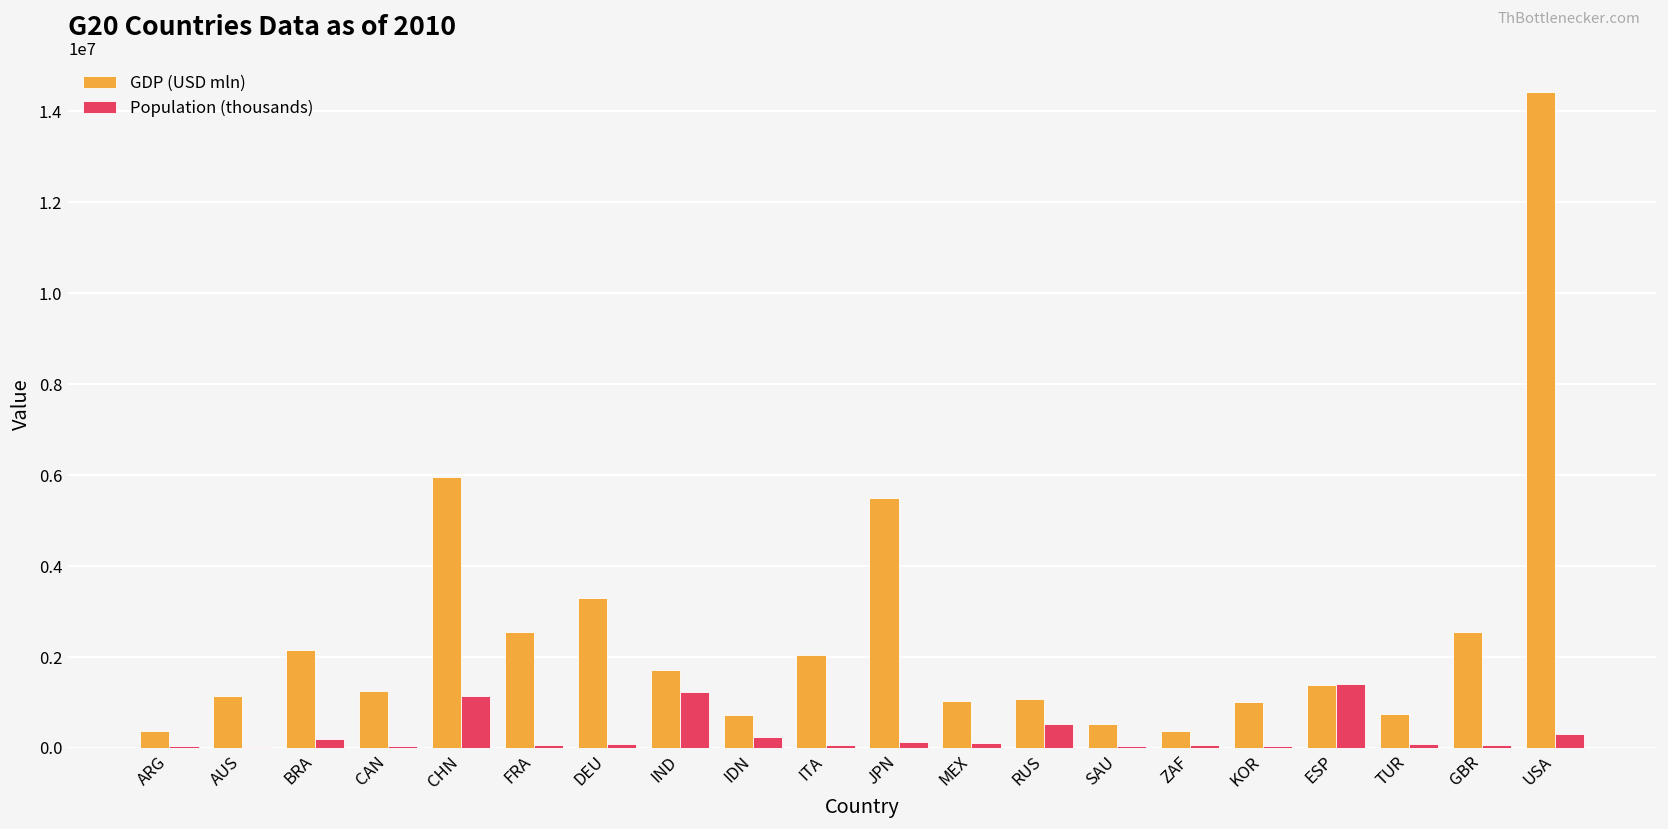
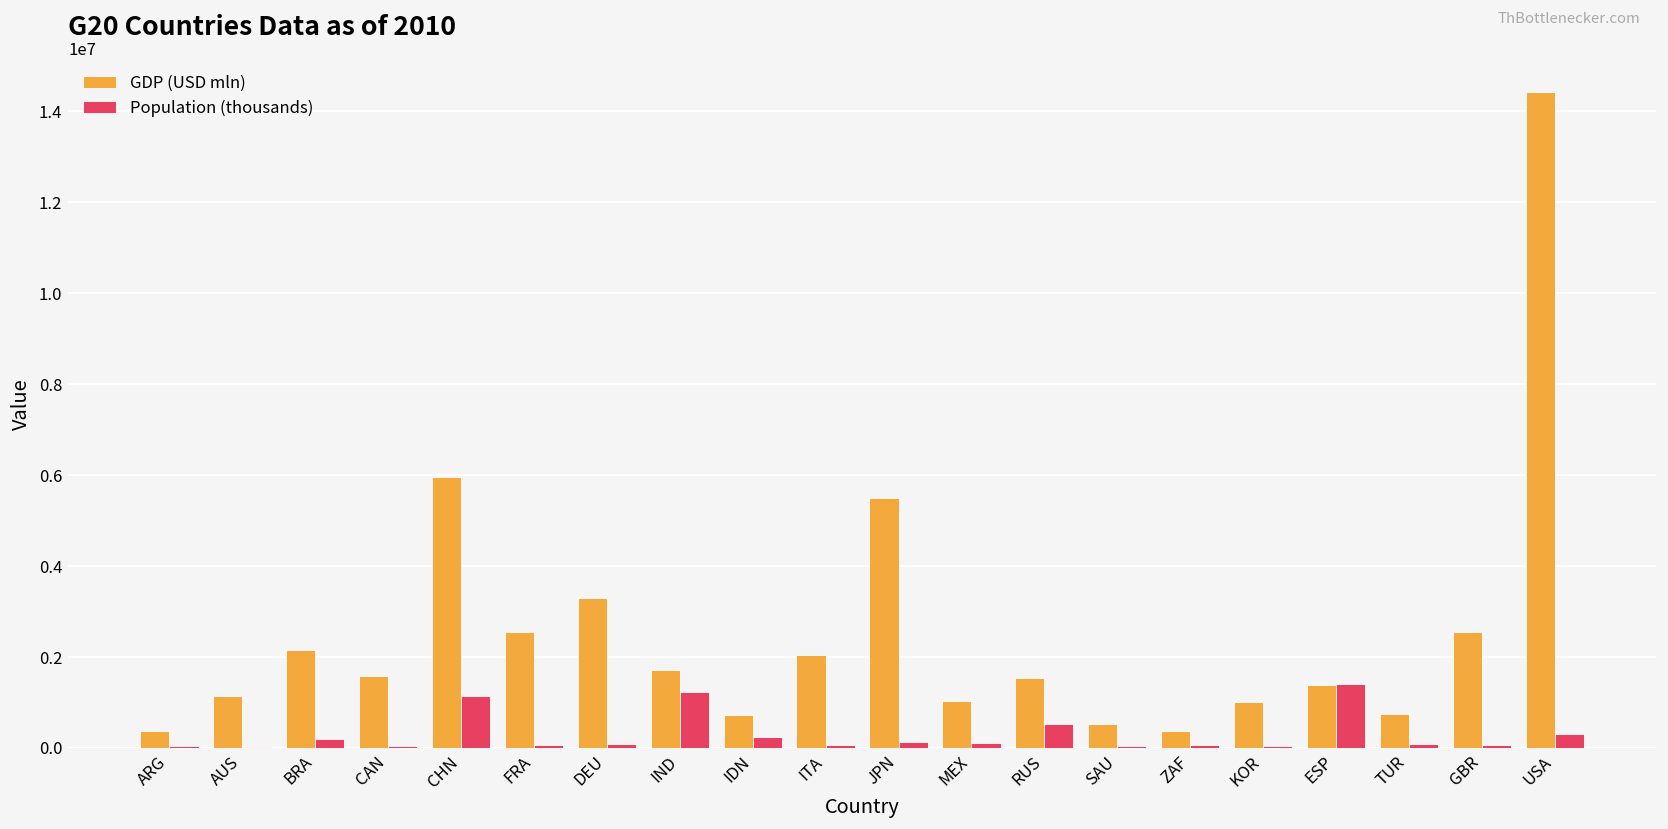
  {
    "GDP (USD mln)": {
      "ARG": 400000,
      "AUS": 1100000,
      "BRA": 2100000,
-     "CAN": 1300000,
+     "CAN": 1600000,
      "CHN": 5900000,
      "FRA": 2500000,
      "DEU": 3300000,
      "IND": 1700000,
      "IDN": 700000,
      "ITA": 2000000,
      "JPN": 5500000,
      "MEX": 1000000,
-     "RUS": 1100000,
+     "RUS": 1500000,
      "SAU": 500000,
      "ZAF": 400000,
      "KOR": 1000000,
      "ESP": 1400000,
      "TUR": 700000,
      "GBR": 2500000,
      "USA": 14400000
    },
    "Population (thousands)": {
      "BRA": 200000,
      "CHN": 1100000,
      "DEU": 100000,
      "IND": 1200000,
      "IDN": 200000,
      "JPN": 100000,
      "MEX": 100000,
      "RUS": 500000,
      "ESP": 1400000,
      "TUR": 100000,
      "USA": 300000
    }
  }
